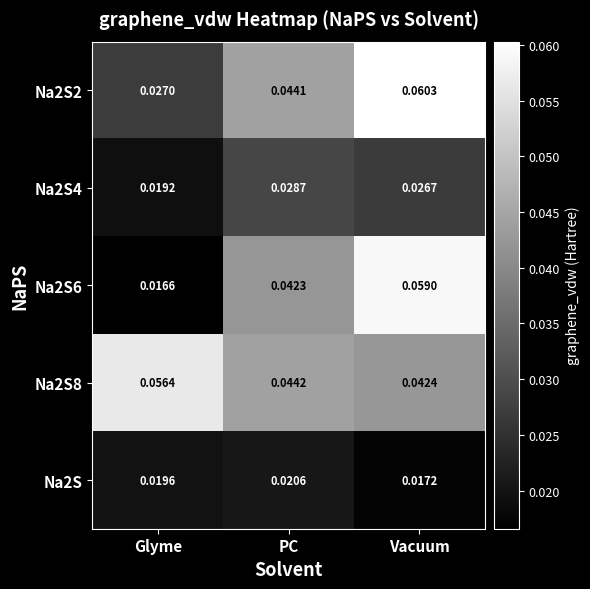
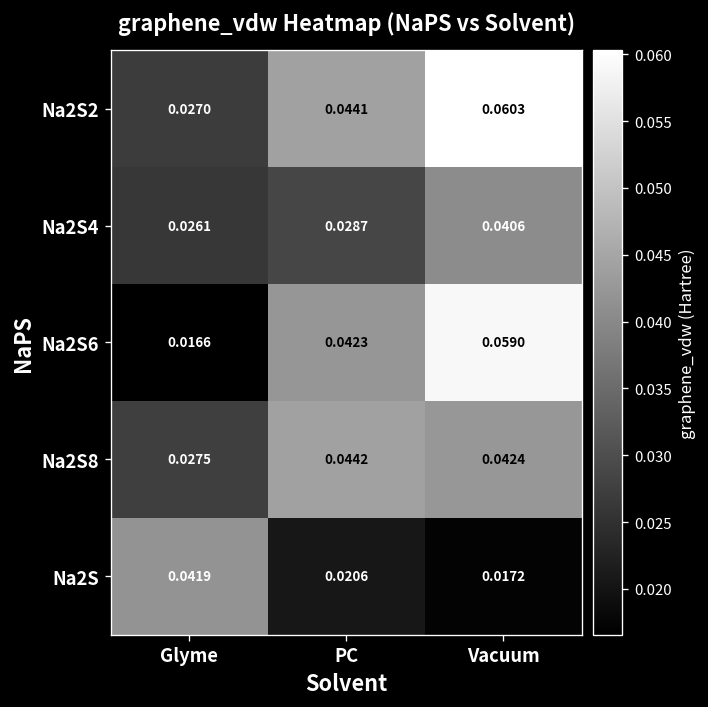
  {
    "Na2S2": {
      "Glyme": 0.0270,
      "PC": 0.0441,
      "Vacuum": 0.0603
    },
    "Na2S4": {
-     "Glyme": 0.0192,
+     "Glyme": 0.0261,
      "PC": 0.0287,
-     "Vacuum": 0.0267
+     "Vacuum": 0.0406
    },
    "Na2S6": {
      "Glyme": 0.0166,
      "PC": 0.0423,
      "Vacuum": 0.0590
    },
    "Na2S8": {
-     "Glyme": 0.0564,
+     "Glyme": 0.0275,
      "PC": 0.0442,
      "Vacuum": 0.0424
    },
    "Na2S": {
-     "Glyme": 0.0196,
+     "Glyme": 0.0419,
      "PC": 0.0206,
      "Vacuum": 0.0172
    }
  }
